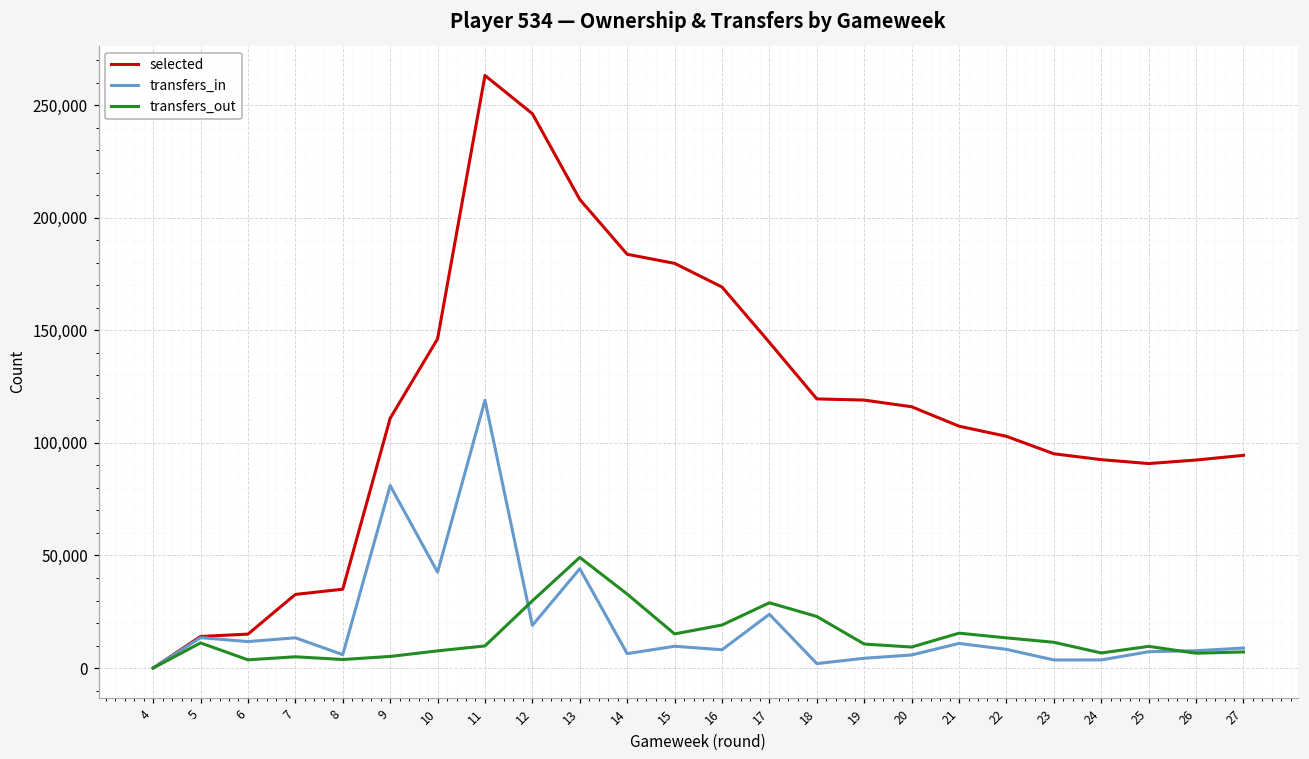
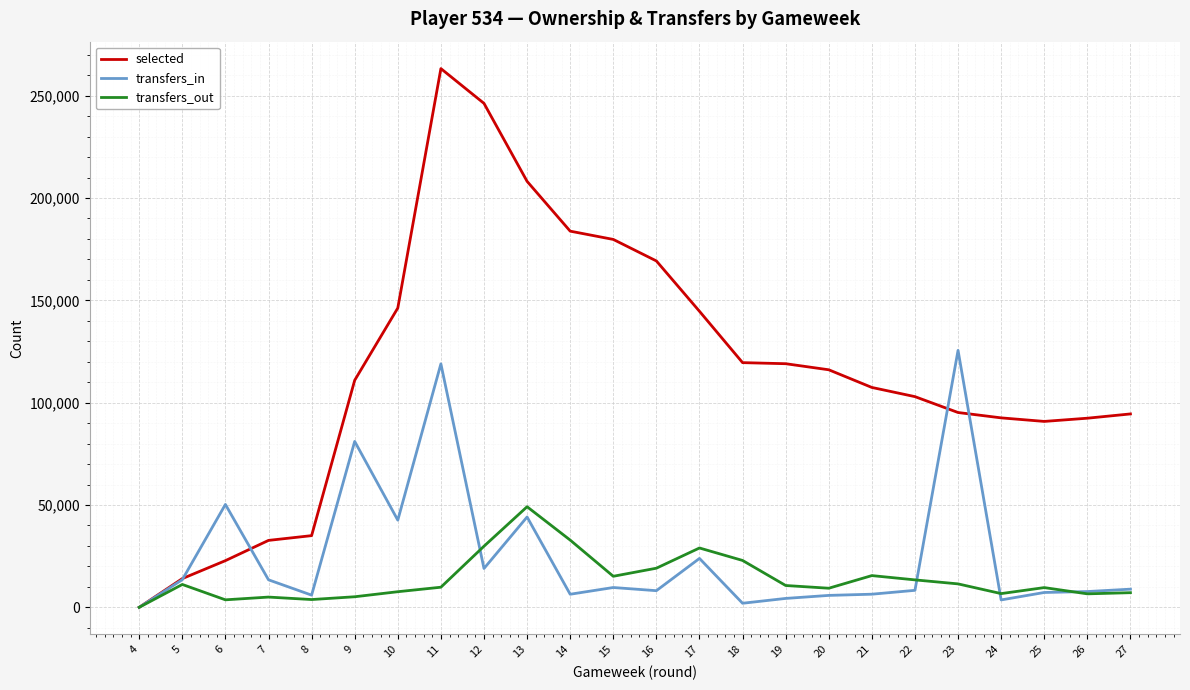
  {
    "selected": {
-     "6": "15,000",
+     "6": "23,000",
      "7": "33,000",
      "8": "35,000",
      "9": "111,000",
      "10": "146,000",
      "11": "263,000",
      "12": "246,000",
      "13": "208,000",
      "14": "184,000",
      "15": "180,000",
      "16": "169,000",
      "17": "145,000",
      "18": "120,000",
      "19": "119,000",
      "20": "116,000",
      "21": "107,000",
      "22": "103,000",
      "23": "95,000",
      "24": "93,000",
      "25": "91,000",
      "26": "92,000",
      "27": "94,000"
    },
    "transfers_in": {
-     "6": "12,000",
+     "6": "50,000",
      "7": "13,000",
      "8": "6,000",
      "9": "81,000",
      "10": "43,000",
      "11": "119,000",
      "12": "19,000",
      "13": "44,000",
      "14": "6,000",
      "15": "10,000",
      "16": "8,000",
      "17": "24,000",
      "18": "2,000",
      "19": "4,000",
      "20": "6,000",
-     "21": "11,000",
+     "21": "6,000",
      "22": "8,000",
-     "23": "4,000",
+     "23": "126,000",
      "24": "4,000",
      "25": "7,000",
      "27": "9,000"
    },
    "transfers_out": {
      "5": "11,000",
      "6": "4,000",
      "7": "5,000",
      "8": "4,000",
      "9": "5,000",
      "10": "8,000",
      "11": "10,000",
      "12": "30,000",
      "13": "49,000",
      "14": "33,000",
      "15": "15,000",
      "16": "19,000",
      "17": "29,000",
      "18": "23,000",
      "19": "11,000",
      "20": "9,000",
      "21": "15,000",
      "22": "13,000",
      "23": "11,000",
      "24": "7,000",
      "25": "10,000",
      "27": "7,000"
    }
  }
